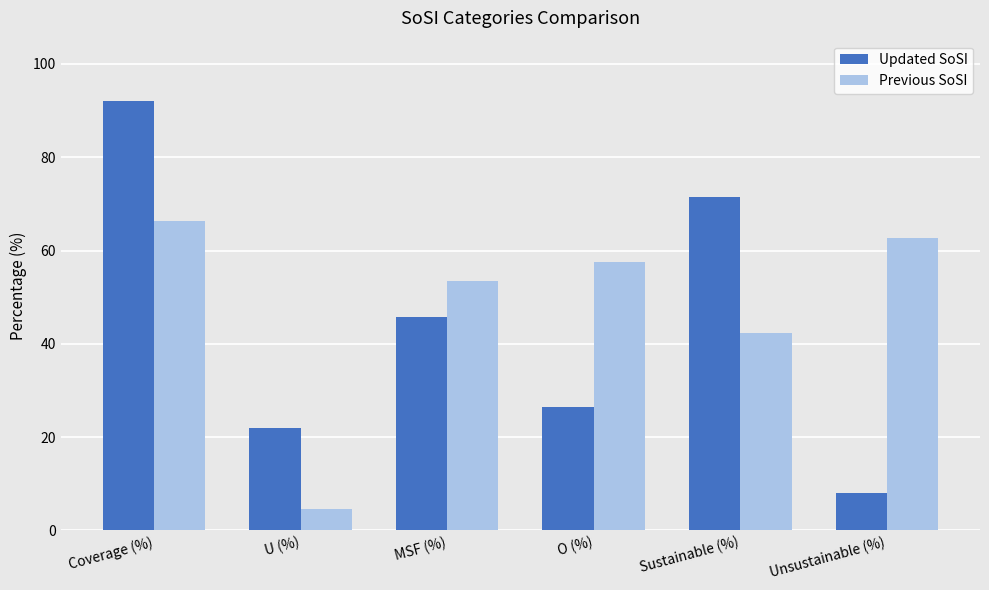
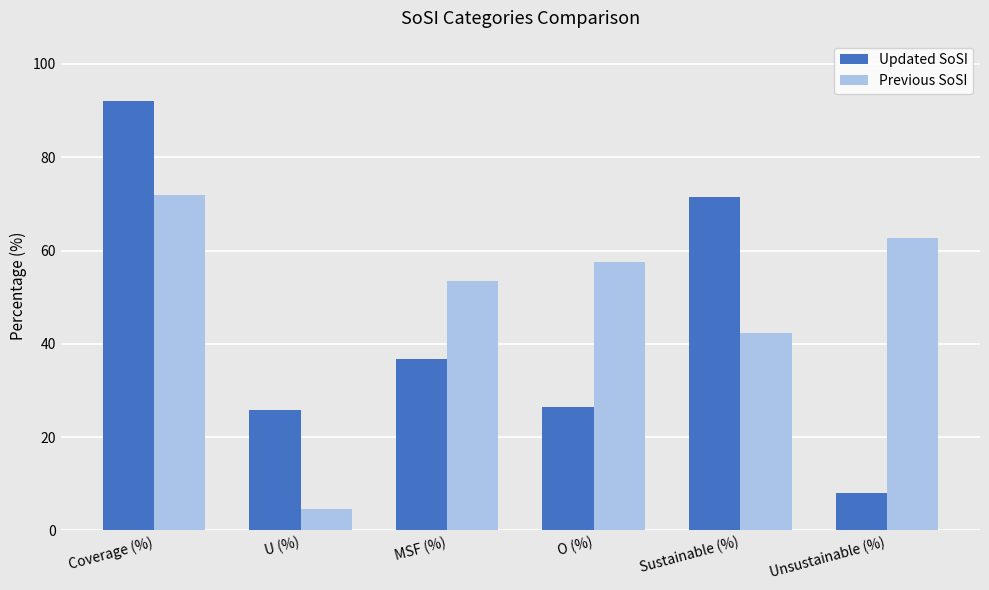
  {
    "Updated SoSI": {
      "Coverage (%)": 92,
-     "U (%)": 22,
-     "MSF (%)": 46,
+     "U (%)": 26,
+     "MSF (%)": 37,
      "O (%)": 26,
      "Sustainable (%)": 71,
      "Unsustainable (%)": 8
    },
    "Previous SoSI": {
-     "Coverage (%)": 66,
+     "Coverage (%)": 72,
      "U (%)": 5,
      "MSF (%)": 53,
      "O (%)": 58,
      "Sustainable (%)": 42,
      "Unsustainable (%)": 63
    }
  }
